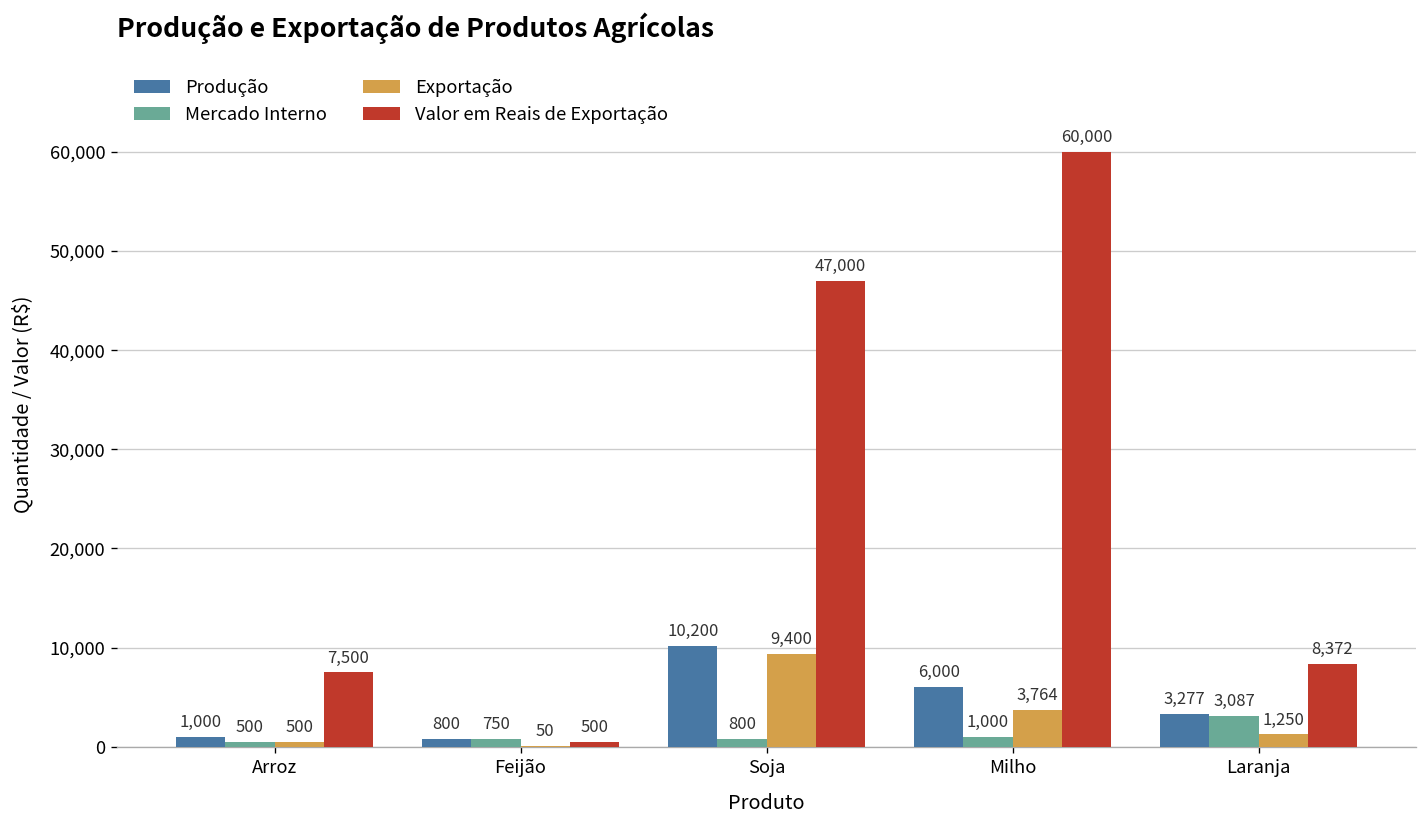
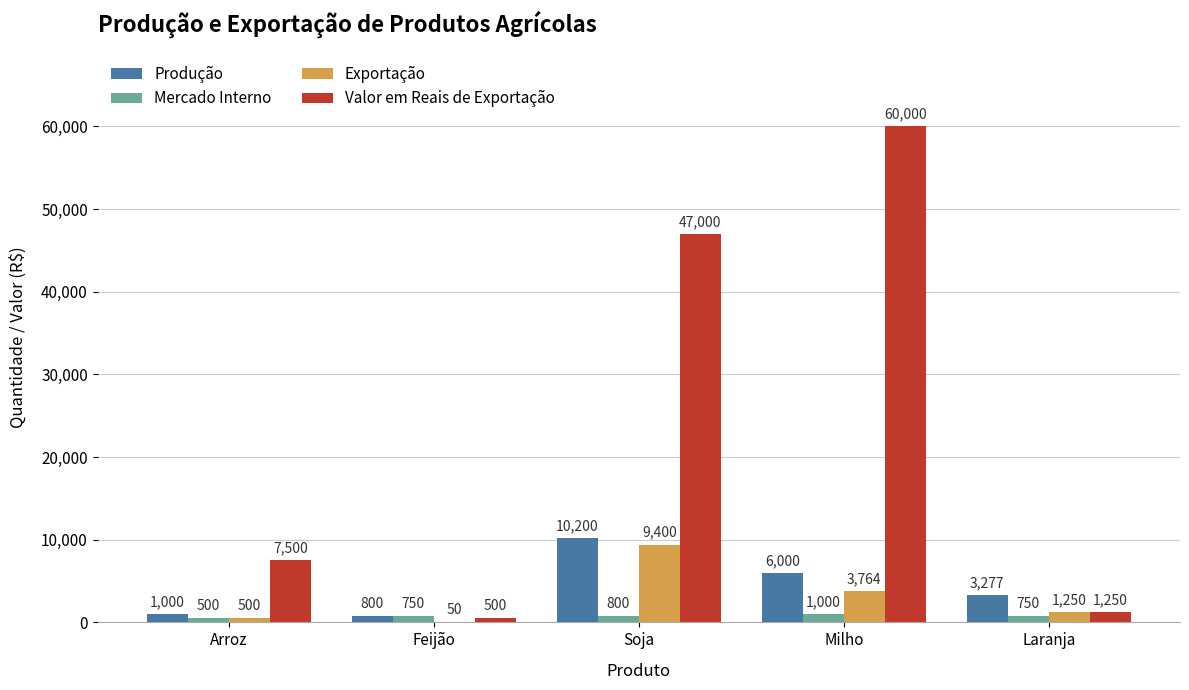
  {
    "Produção": {
      "Arroz": "1,000",
      "Feijão": "800",
      "Soja": "10,200",
      "Milho": "6,000",
      "Laranja": "3,277"
    },
    "Mercado Interno": {
      "Arroz": "500",
      "Feijão": "750",
      "Soja": "800",
      "Milho": "1,000",
-     "Laranja": "3,087"
+     "Laranja": "750"
    },
    "Exportação": {
      "Arroz": "500",
      "Feijão": "50",
      "Soja": "9,400",
      "Milho": "3,764",
      "Laranja": "1,250"
    },
    "Valor em Reais de Exportação": {
      "Arroz": "7,500",
      "Feijão": "500",
      "Soja": "47,000",
      "Milho": "60,000",
-     "Laranja": "8,372"
+     "Laranja": "1,250"
    }
  }
